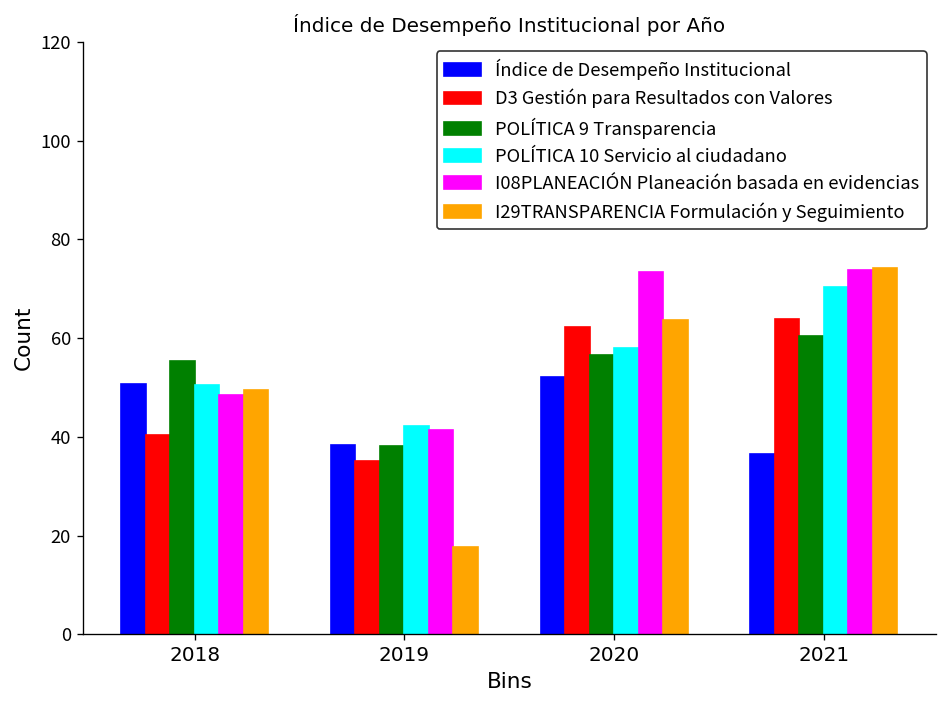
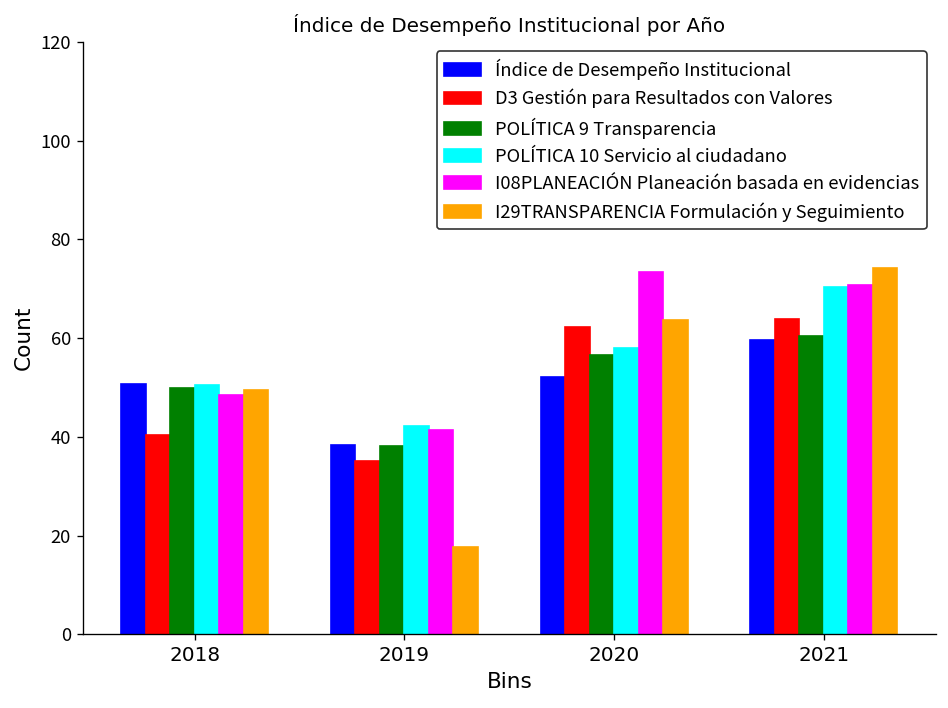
  {
    "Índice de Desempeño Institucional": {
      "2018": 51,
      "2019": 38,
      "2020": 52,
-     "2021": 37
+     "2021": 60
    },
    "D3 Gestión para Resultados con Valores": {
      "2018": 40,
      "2019": 35,
      "2020": 62,
      "2021": 64
    },
    "POLÍTICA 9 Transparencia": {
-     "2018": 55,
+     "2018": 50,
      "2019": 38,
      "2020": 57,
      "2021": 60
    },
    "POLÍTICA 10 Servicio al ciudadano": {
      "2018": 50,
      "2019": 42,
      "2020": 58,
      "2021": 70
    },
    "I08PLANEACIÓN Planeación basada en evidencias": {
      "2018": 48,
      "2019": 41,
      "2020": 73,
-     "2021": 74
+     "2021": 71
    },
    "I29TRANSPARENCIA Formulación y Seguimiento": {
      "2018": 49,
      "2019": 18,
      "2020": 64,
      "2021": 74
    }
  }
